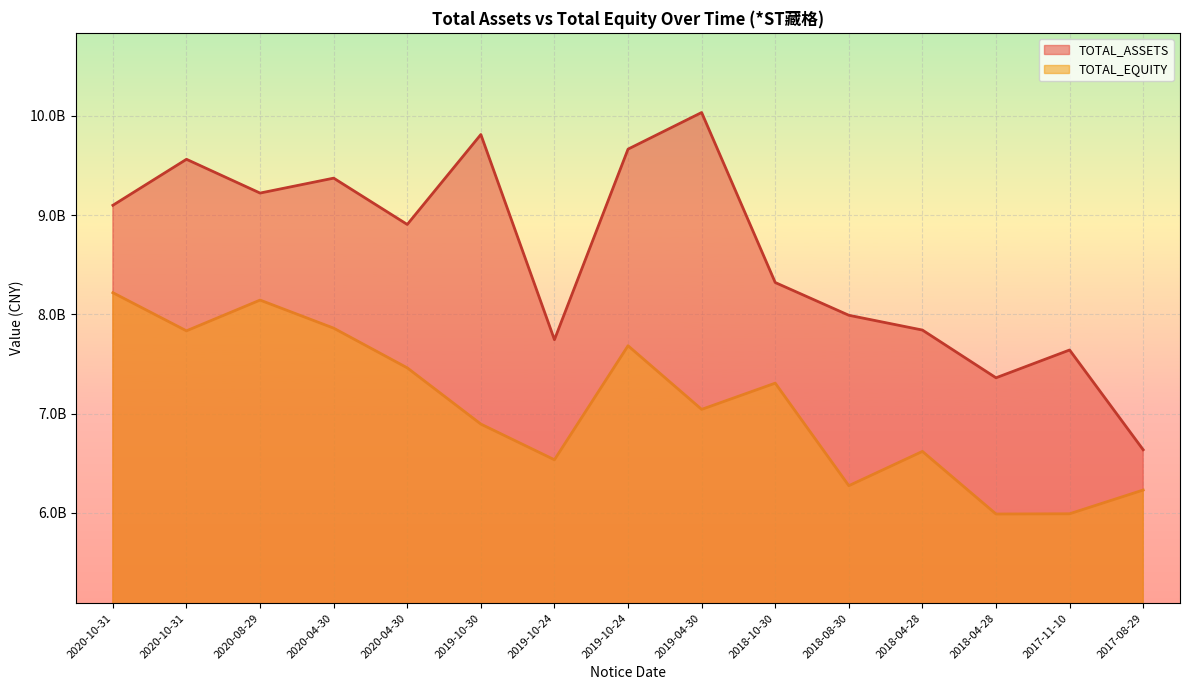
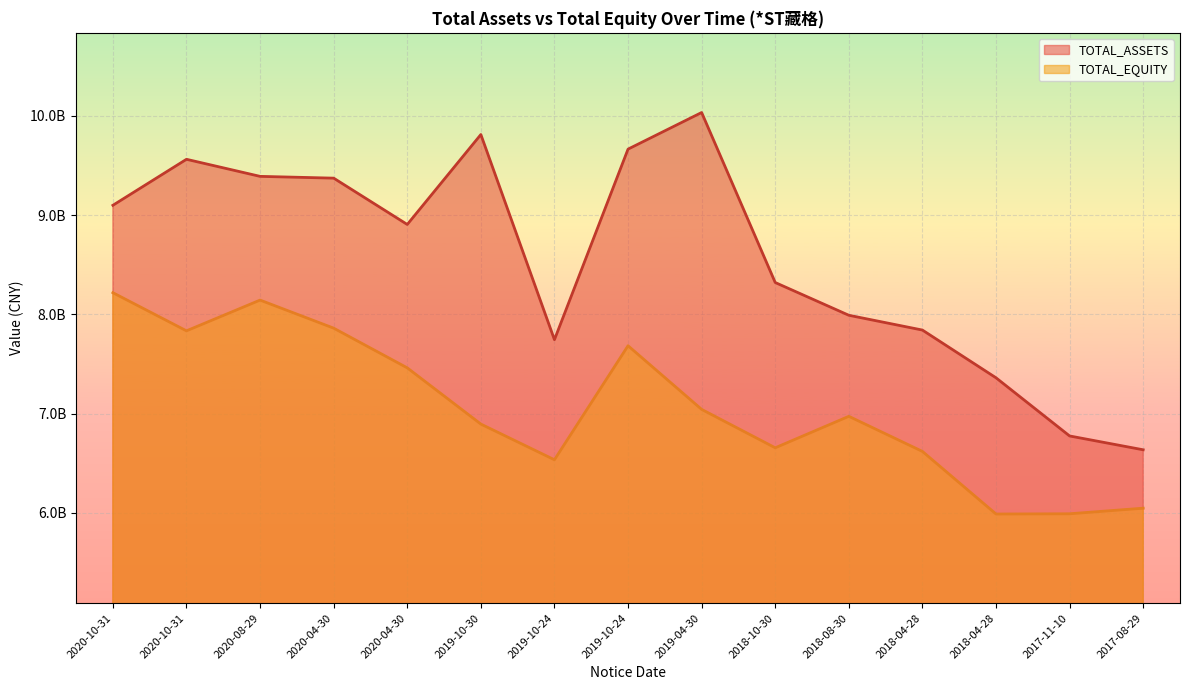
  {
    "TOTAL_ASSETS": {
-     "2020-08-29": 9200000000,
+     "2020-08-29": 9400000000,
      "2019-10-30": 9800000000,
      "2019-04-30": 10000000000,
      "2018-10-30": 8300000000,
      "2018-08-30": 8000000000,
-     "2017-11-10": 7600000000,
+     "2017-11-10": 6800000000,
      "2017-08-29": 6600000000
    },
    "TOTAL_EQUITY": {
      "2020-08-29": 8100000000,
      "2019-10-30": 6900000000,
      "2019-04-30": 7000000000,
-     "2018-10-30": 7300000000,
-     "2018-08-30": 6300000000,
+     "2018-10-30": 6700000000,
+     "2018-08-30": 7000000000,
      "2017-11-10": 6000000000,
-     "2017-08-29": 6200000000
+     "2017-08-29": 6000000000
    }
  }
